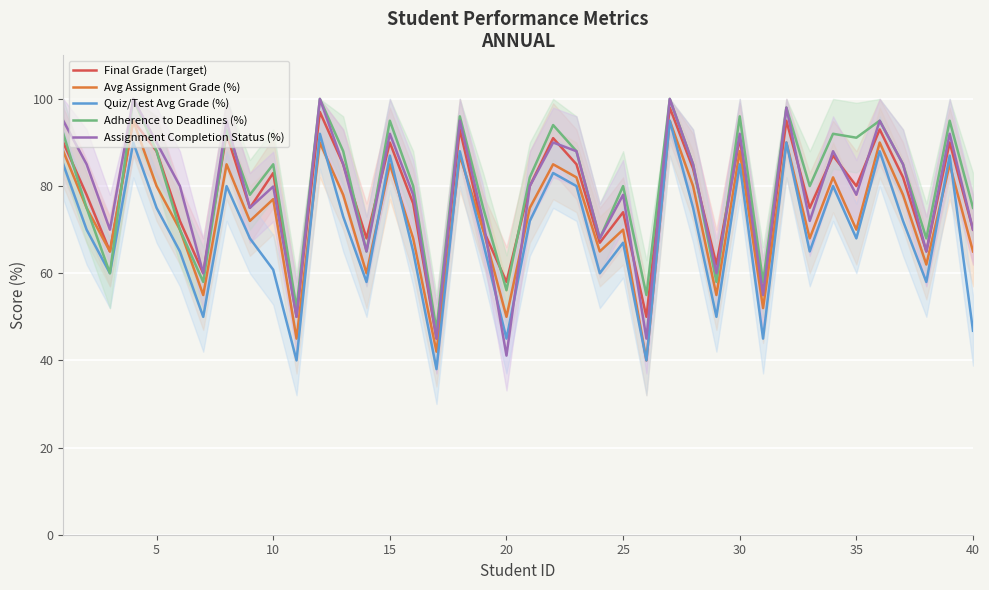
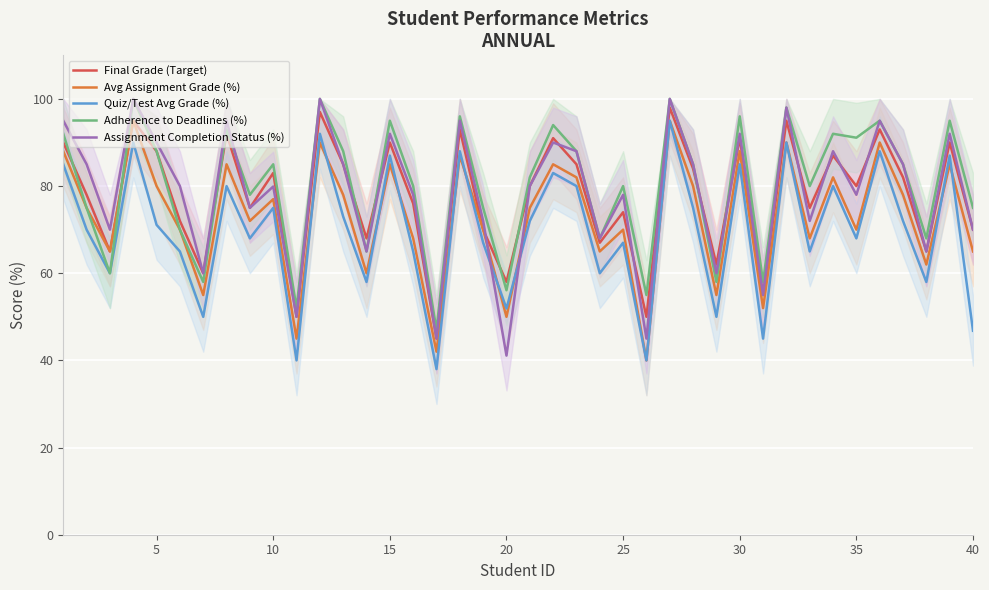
  {
    "Quiz/Test Avg Grade (%)": {
-     "5": 75,
-     "10": 61,
+     "5": 71,
+     "10": 75,
      "15": 87,
-     "20": 45,
+     "20": 52,
      "25": 67,
      "30": 85,
      "35": 68,
      "40": 47
    },
    "Adherence to Deadlines (%)": {
      "20": 56,
      "25": 80,
      "35": 91,
      "40": 75
    },
    "Assignment Completion Status (%)": {
      "10": 80,
      "15": 92,
      "20": 41,
      "30": 92
    }
  }
